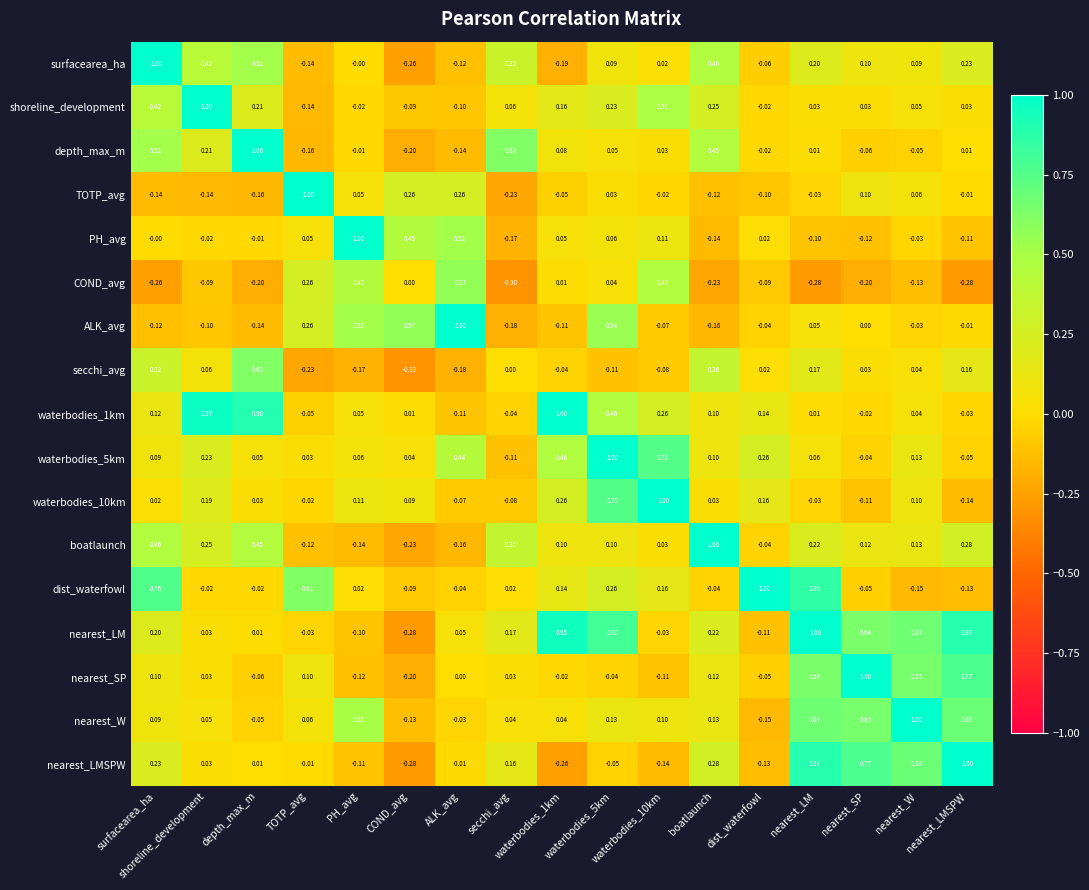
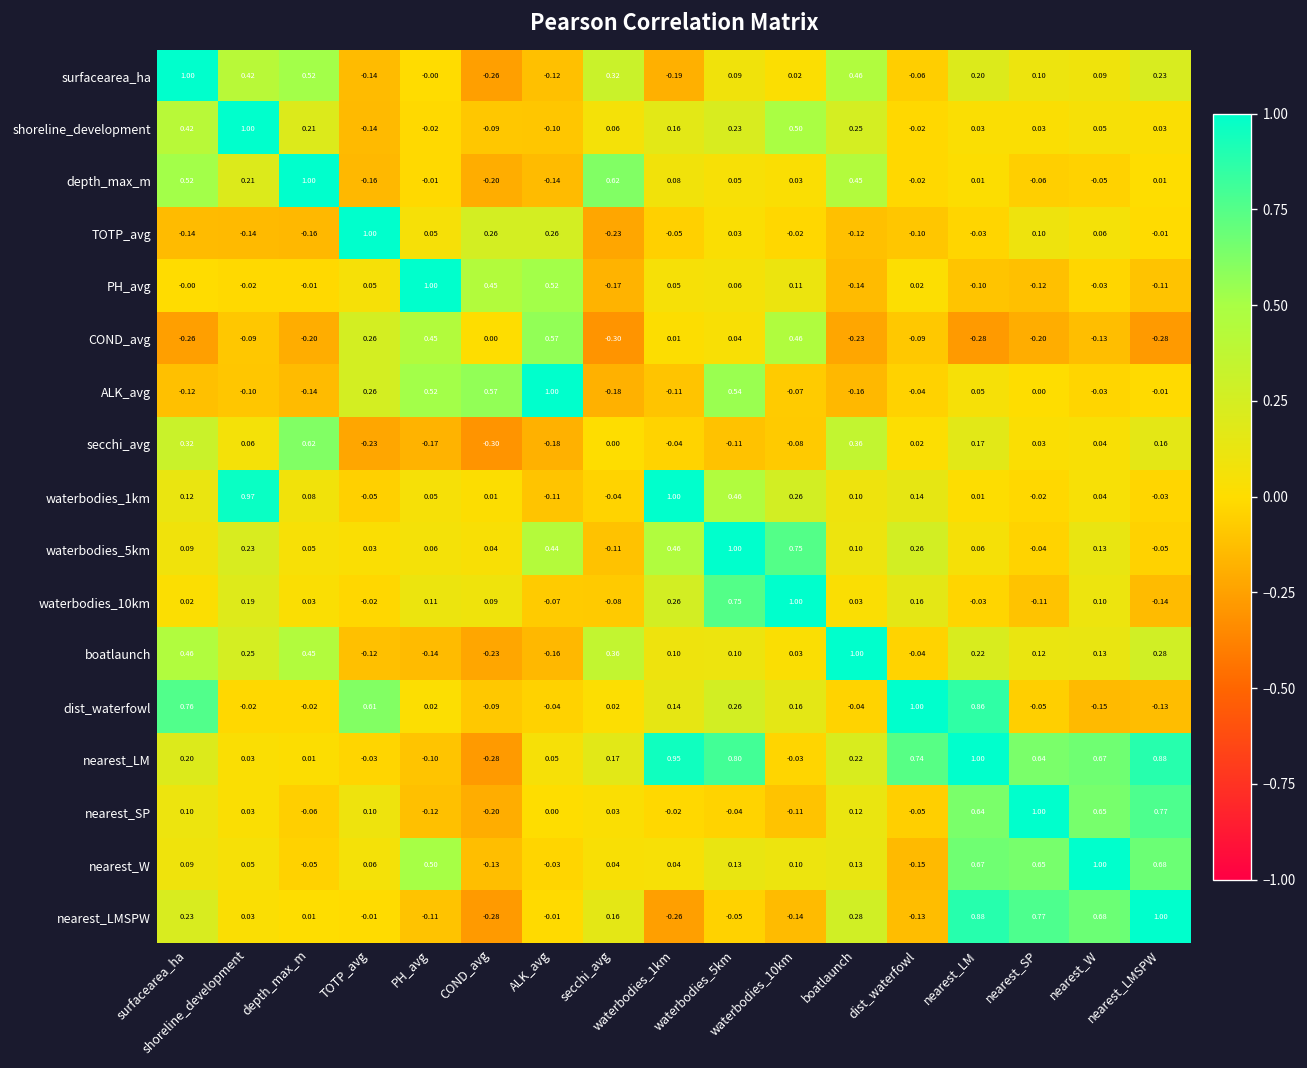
  {
    "waterbodies_1km": {
      "surfacearea_ha": 0.12,
      "shoreline_development": 0.97,
-     "depth_max_m": 0.90,
+     "depth_max_m": 0.08,
      "TOTP_avg": -0.05,
      "PH_avg": 0.05,
      "COND_avg": 0.01,
      "ALK_avg": -0.11,
      "secchi_avg": -0.04,
      "waterbodies_1km": 1.00,
      "waterbodies_5km": 0.46,
      "waterbodies_10km": 0.26,
      "boatlaunch": 0.10,
      "dist_waterfowl": 0.14,
      "nearest_LM": 0.01,
      "nearest_SP": -0.02,
      "nearest_W": 0.04,
      "nearest_LMSPW": -0.03
    },
    "nearest_LM": {
      "surfacearea_ha": 0.20,
      "shoreline_development": 0.03,
      "depth_max_m": 0.01,
      "TOTP_avg": -0.03,
      "PH_avg": -0.10,
      "COND_avg": -0.28,
      "ALK_avg": 0.05,
      "secchi_avg": 0.17,
      "waterbodies_1km": 0.95,
      "waterbodies_5km": 0.80,
      "waterbodies_10km": -0.03,
      "boatlaunch": 0.22,
-     "dist_waterfowl": -0.11,
+     "dist_waterfowl": 0.74,
      "nearest_LM": 1.00,
      "nearest_SP": 0.64,
      "nearest_W": 0.67,
      "nearest_LMSPW": 0.88
    }
  }
